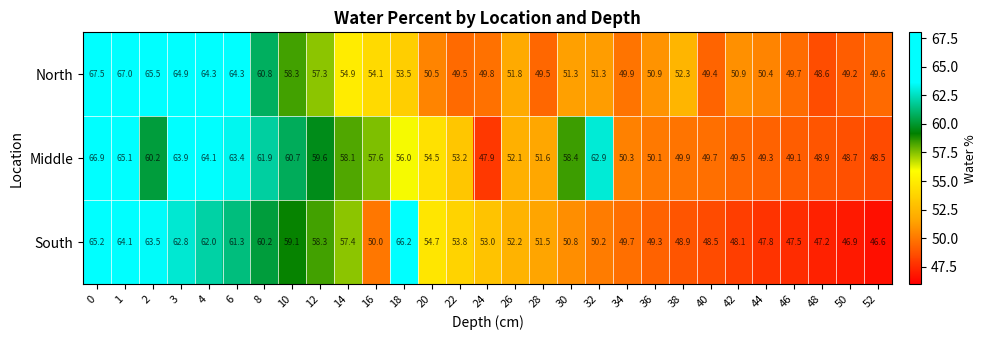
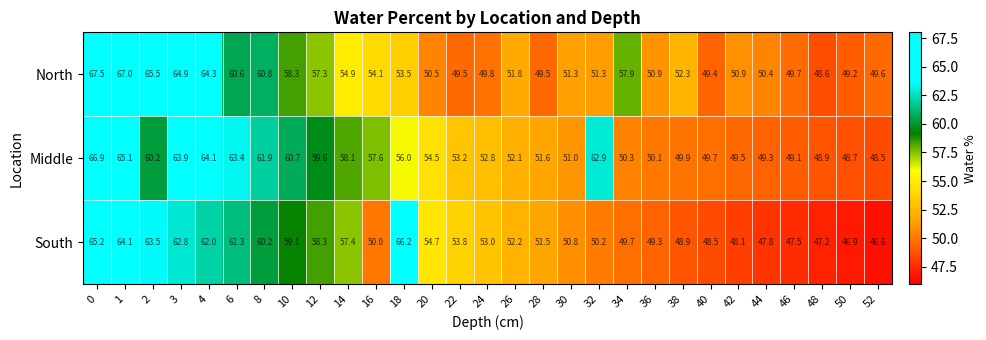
  {
    "North": {
      "0": 67.5,
      "1": 67.0,
      "2": 65.5,
      "3": 64.9,
      "4": 64.3,
-     "6": 64.3,
+     "6": 60.6,
      "8": 60.8,
      "10": 58.3,
      "12": 57.3,
      "14": 54.9,
      "16": 54.1,
      "18": 53.5,
      "20": 50.5,
      "22": 49.5,
      "24": 49.8,
      "26": 51.8,
      "28": 49.5,
      "30": 51.3,
      "32": 51.3,
-     "34": 49.9,
+     "34": 57.9,
      "36": 50.9,
      "38": 52.3,
      "40": 49.4,
      "42": 50.9,
      "44": 50.4,
      "46": 49.7,
      "48": 48.6,
      "50": 49.2,
      "52": 49.6
    },
    "Middle": {
      "0": 66.9,
      "1": 65.1,
      "2": 60.2,
      "3": 63.9,
      "4": 64.1,
      "6": 63.4,
      "8": 61.9,
      "10": 60.7,
      "12": 59.6,
      "14": 58.1,
      "16": 57.6,
      "18": 56.0,
      "20": 54.5,
      "22": 53.2,
-     "24": 47.9,
+     "24": 52.8,
      "26": 52.1,
      "28": 51.6,
-     "30": 58.4,
+     "30": 51.0,
      "32": 62.9,
      "34": 50.3,
      "36": 50.1,
      "38": 49.9,
      "40": 49.7,
      "42": 49.5,
      "44": 49.3,
      "46": 49.1,
      "48": 48.9,
      "50": 48.7,
      "52": 48.5
    },
    "South": {
      "0": 65.2,
      "1": 64.1,
      "2": 63.5,
      "3": 62.8,
      "4": 62.0,
      "6": 61.3,
      "8": 60.2,
      "10": 59.1,
      "12": 58.3,
      "14": 57.4,
      "16": 50.0,
      "18": 66.2,
      "20": 54.7,
      "22": 53.8,
      "24": 53.0,
      "26": 52.2,
      "28": 51.5,
      "30": 50.8,
      "32": 50.2,
      "34": 49.7,
      "36": 49.3,
      "38": 48.9,
      "40": 48.5,
      "42": 48.1,
      "44": 47.8,
      "46": 47.5,
      "48": 47.2,
      "50": 46.9,
      "52": 46.6
    }
  }
